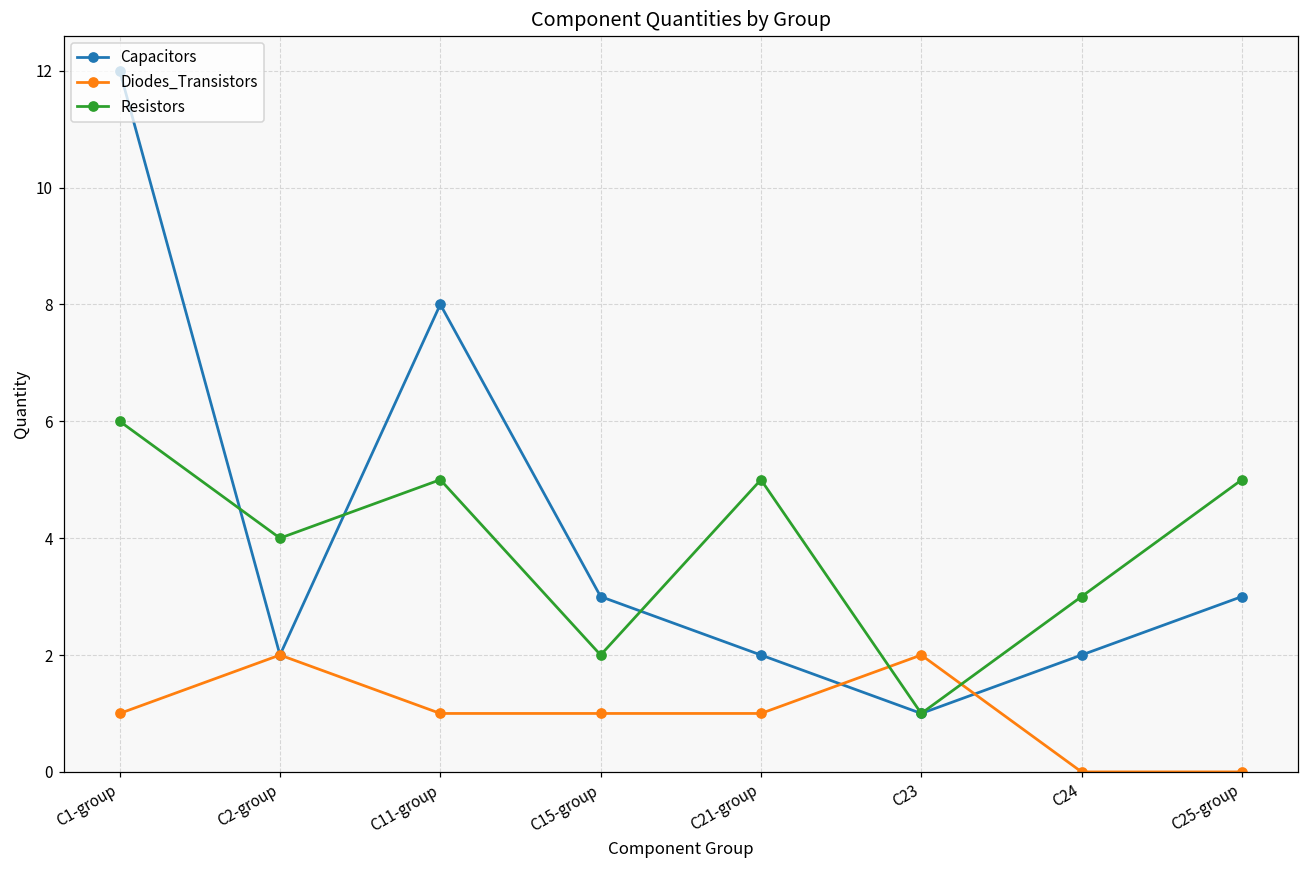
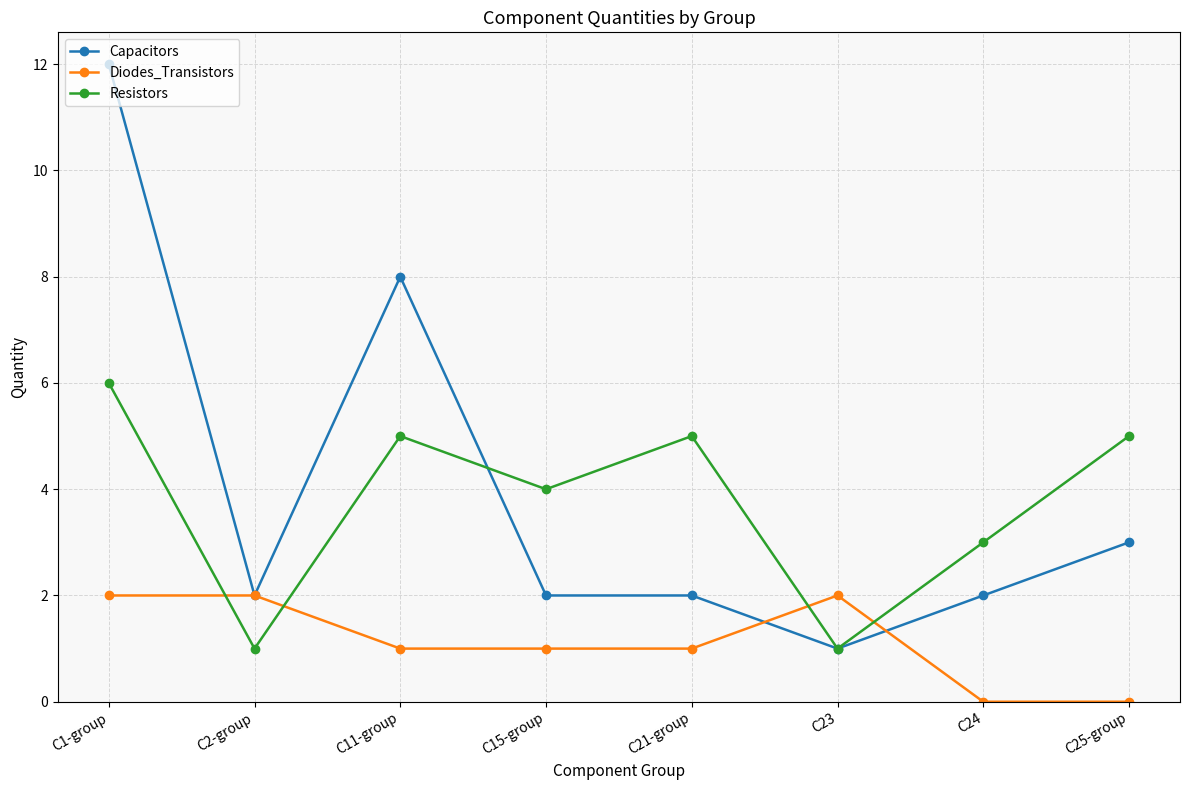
  {
    "Capacitors": {
      "C11-group": 8,
-     "C15-group": 3,
+     "C15-group": 2,
      "C21-group": 2,
      "C24": 2,
      "C25-group": 3
    },
    "Diodes_Transistors": {
-     "C1-group": 1,
+     "C1-group": 2,
      "C11-group": 1,
      "C15-group": 1,
      "C21-group": 1,
      "C23": 2,
      "C24": 0,
      "C25-group": 0
    },
    "Resistors": {
      "C1-group": 6,
-     "C2-group": 4,
+     "C2-group": 1,
      "C11-group": 5,
-     "C15-group": 2,
+     "C15-group": 4,
      "C21-group": 5,
      "C24": 3,
      "C25-group": 5
    }
  }
